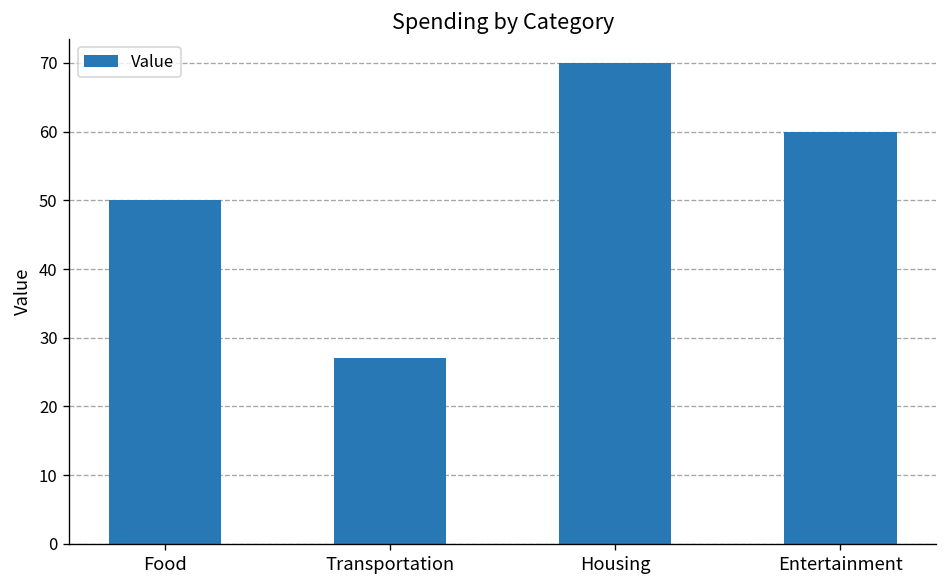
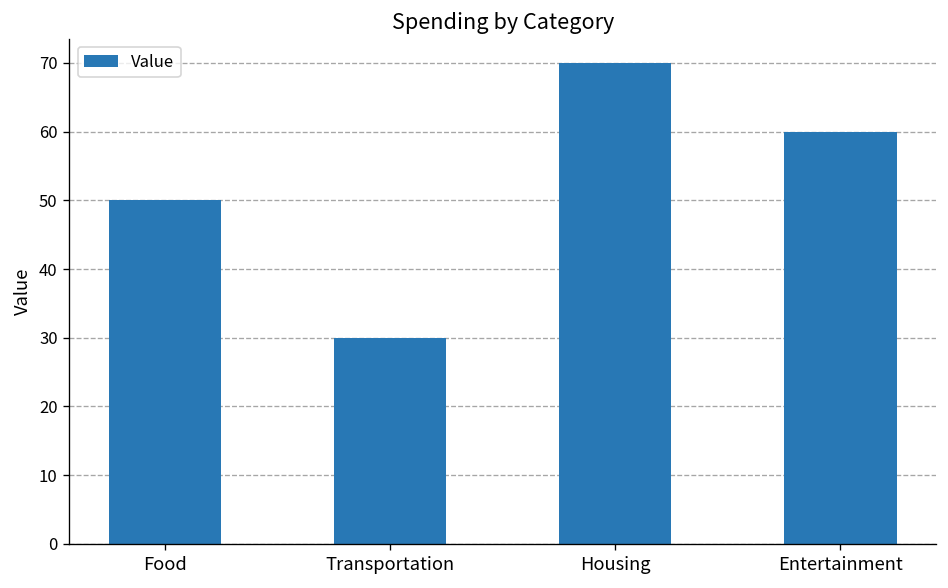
  {
    "Food": 50,
-   "Transportation": 27,
+   "Transportation": 30,
    "Housing": 70,
    "Entertainment": 60
  }
